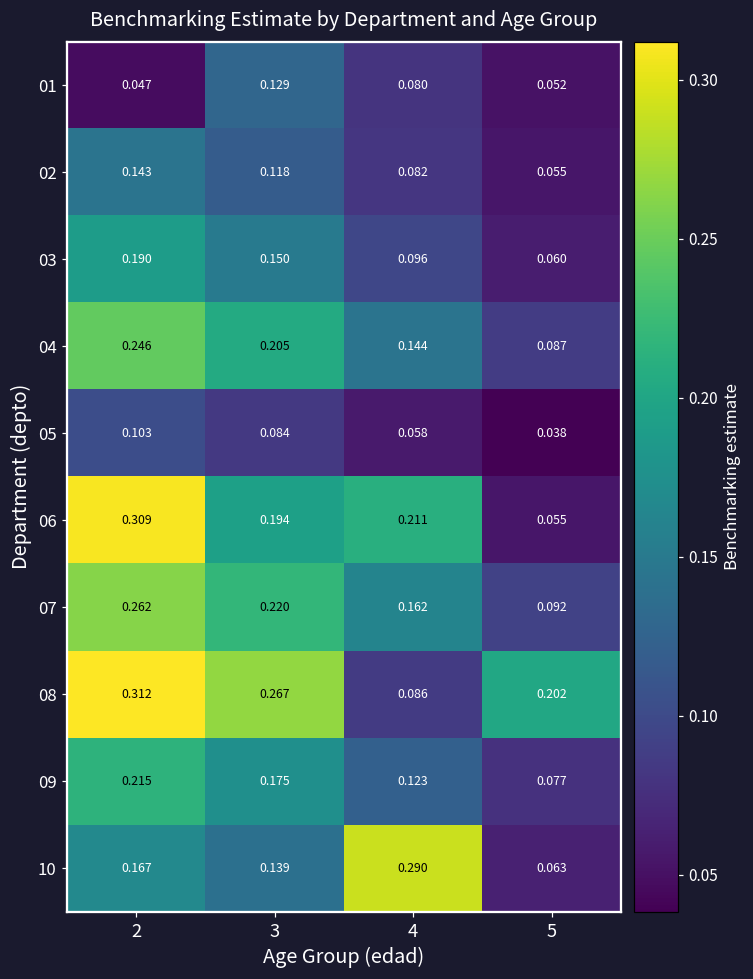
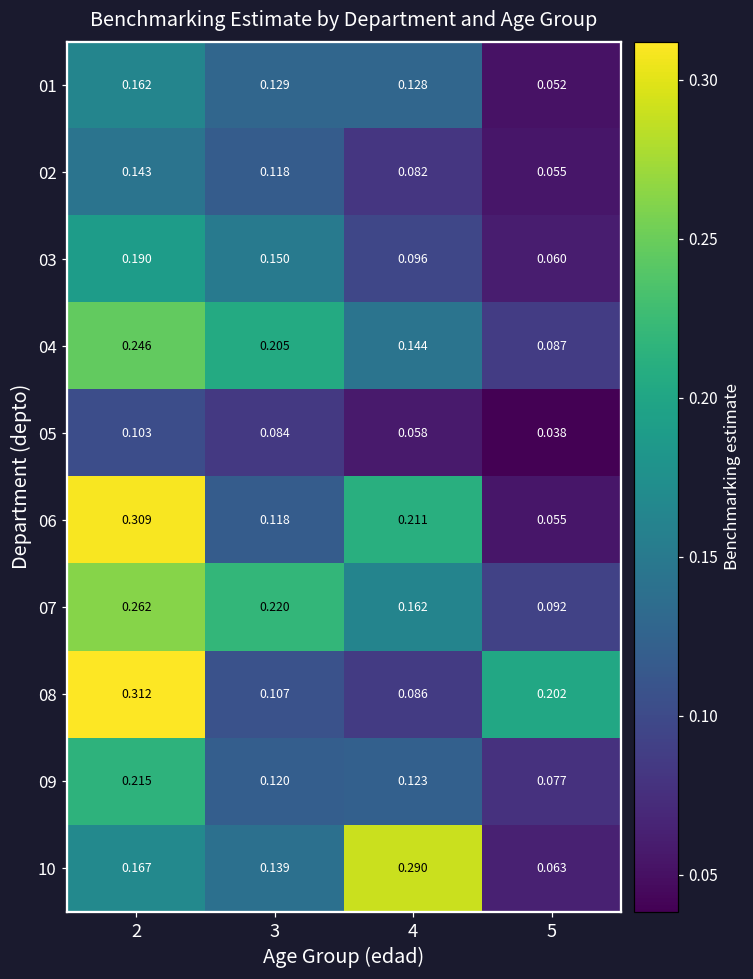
  {
    "01": {
-     "2": 0.047,
+     "2": 0.162,
      "3": 0.129,
-     "4": 0.080,
+     "4": 0.128,
      "5": 0.052
    },
    "02": {
      "2": 0.143,
      "3": 0.118,
      "4": 0.082,
      "5": 0.055
    },
    "03": {
      "2": 0.190,
      "3": 0.150,
      "4": 0.096,
      "5": 0.060
    },
    "04": {
      "2": 0.246,
      "3": 0.205,
      "4": 0.144,
      "5": 0.087
    },
    "05": {
      "2": 0.103,
      "3": 0.084,
      "4": 0.058,
      "5": 0.038
    },
    "06": {
      "2": 0.309,
-     "3": 0.194,
+     "3": 0.118,
      "4": 0.211,
      "5": 0.055
    },
    "07": {
      "2": 0.262,
      "3": 0.220,
      "4": 0.162,
      "5": 0.092
    },
    "08": {
      "2": 0.312,
-     "3": 0.267,
+     "3": 0.107,
      "4": 0.086,
      "5": 0.202
    },
    "09": {
      "2": 0.215,
-     "3": 0.175,
+     "3": 0.120,
      "4": 0.123,
      "5": 0.077
    },
    "10": {
      "2": 0.167,
      "3": 0.139,
      "4": 0.290,
      "5": 0.063
    }
  }
